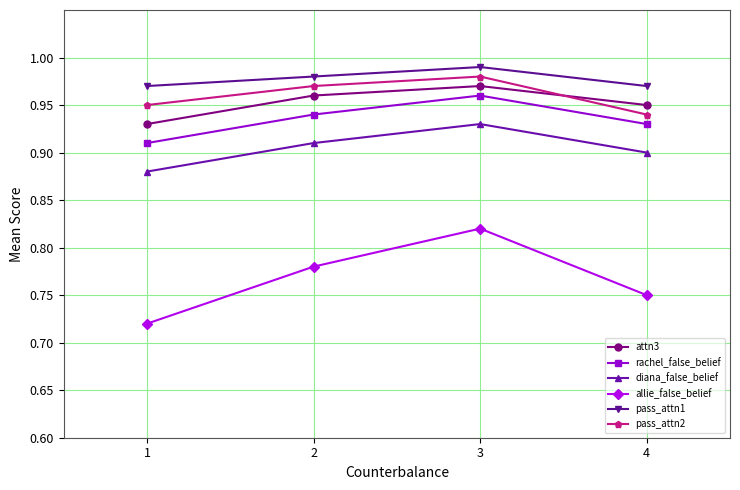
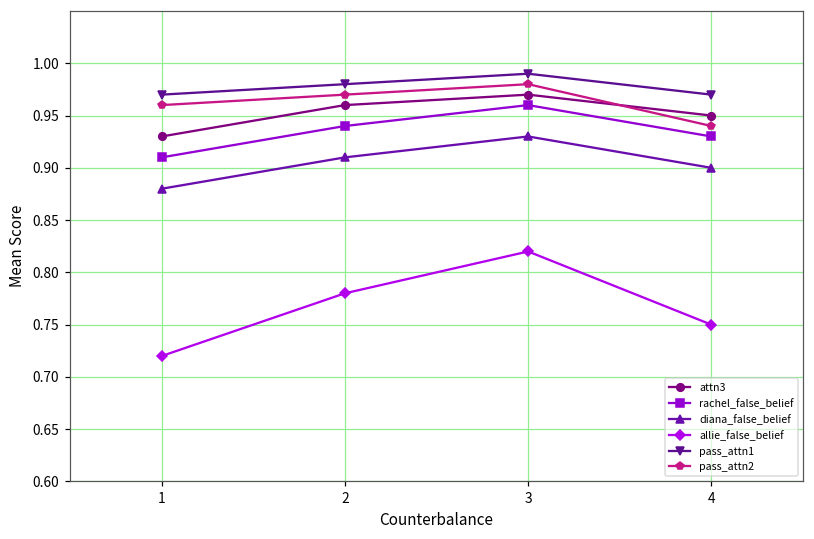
  {
    "pass_attn2": {
-     "1": 0.95,
+     "1": 0.96,
      "2": 0.97,
      "3": 0.98,
      "4": 0.94
    }
  }
